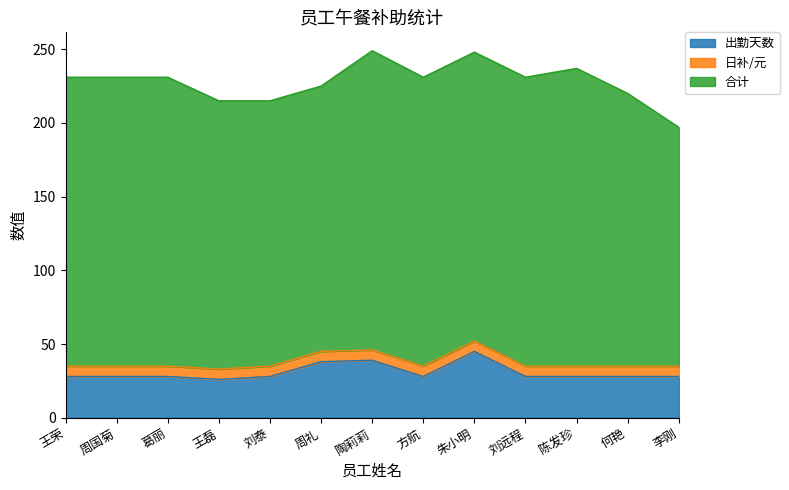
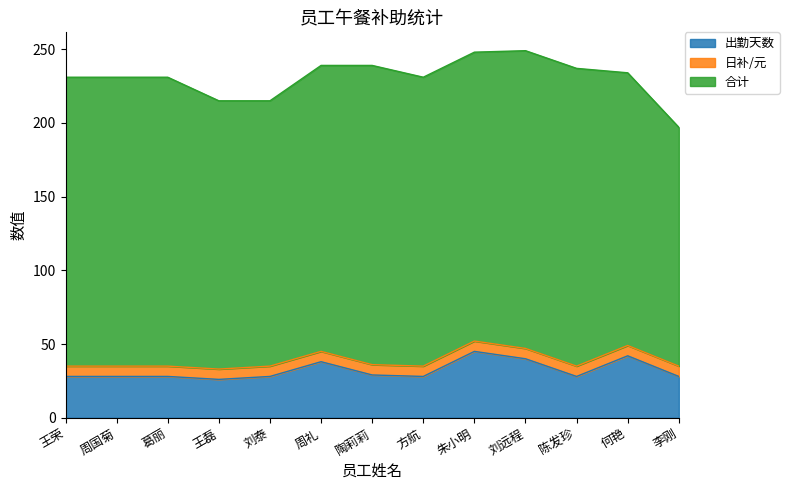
  {
    "出勤天数": {
      "王荣": 28,
      "周国菊": 28,
      "葛丽": 28,
      "王磊": 26,
      "刘泰": 28,
      "周礼": 38,
-     "陶莉莉": 39,
+     "陶莉莉": 29,
      "方航": 28,
      "朱小明": 45,
-     "刘远程": 28,
+     "刘远程": 40,
      "陈发珍": 28,
-     "何艳": 28,
+     "何艳": 42,
      "李刚": 28
    },
    "日补/元": {
      "王荣": 7,
      "周国菊": 7,
      "葛丽": 7,
      "王磊": 7,
      "刘泰": 7,
      "周礼": 7,
      "陶莉莉": 7,
      "方航": 7,
      "朱小明": 7,
      "刘远程": 7,
      "陈发珍": 7,
      "何艳": 7,
      "李刚": 7
    },
    "合计": {
      "王荣": 196,
      "周国菊": 196,
      "葛丽": 196,
      "王磊": 182,
      "刘泰": 180,
-     "周礼": 180,
+     "周礼": 194,
      "陶莉莉": 203,
      "方航": 196,
      "朱小明": 196,
-     "刘远程": 196,
+     "刘远程": 202,
      "陈发珍": 202,
      "何艳": 185,
      "李刚": 162
    }
  }
